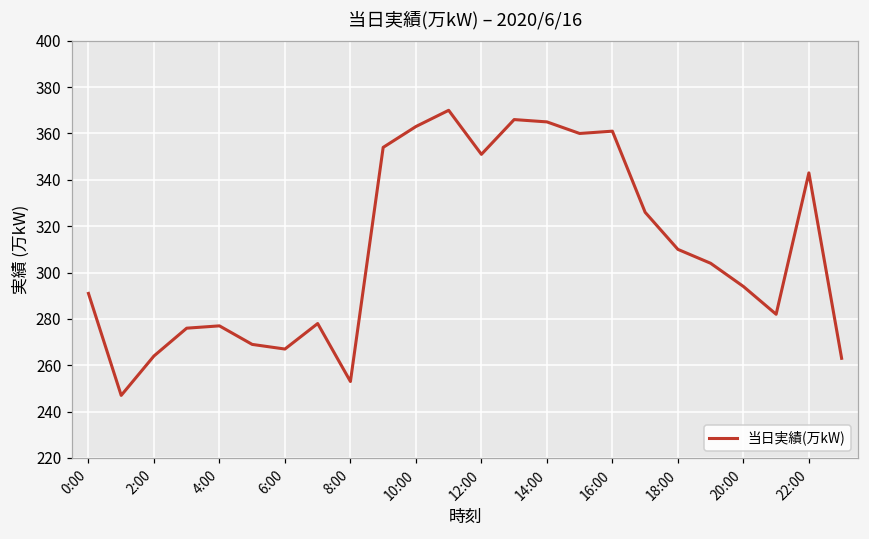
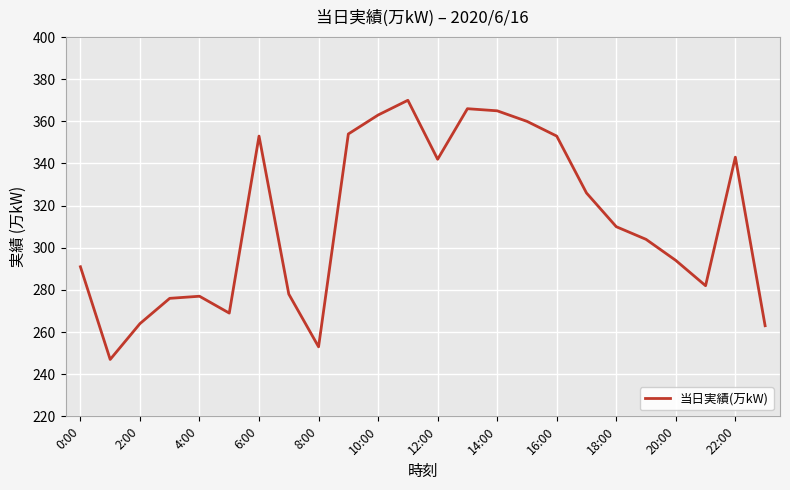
  {
    "0:00": 291,
    "2:00": 264,
    "4:00": 277,
-   "6:00": 267,
+   "6:00": 353,
    "8:00": 253,
    "10:00": 363,
-   "12:00": 351,
+   "12:00": 342,
    "14:00": 365,
-   "16:00": 361,
+   "16:00": 353,
    "18:00": 310,
    "20:00": 294,
    "22:00": 343
  }
